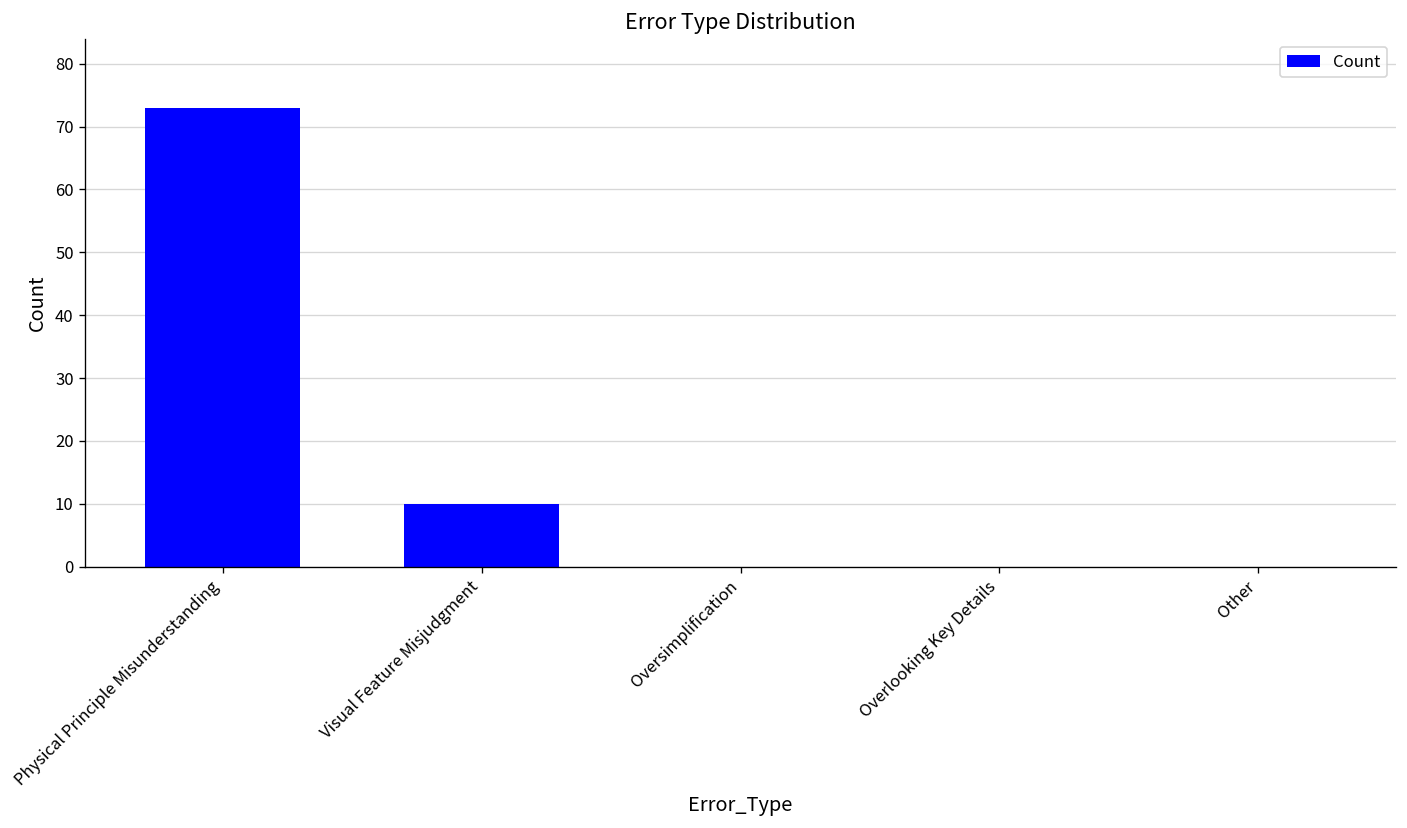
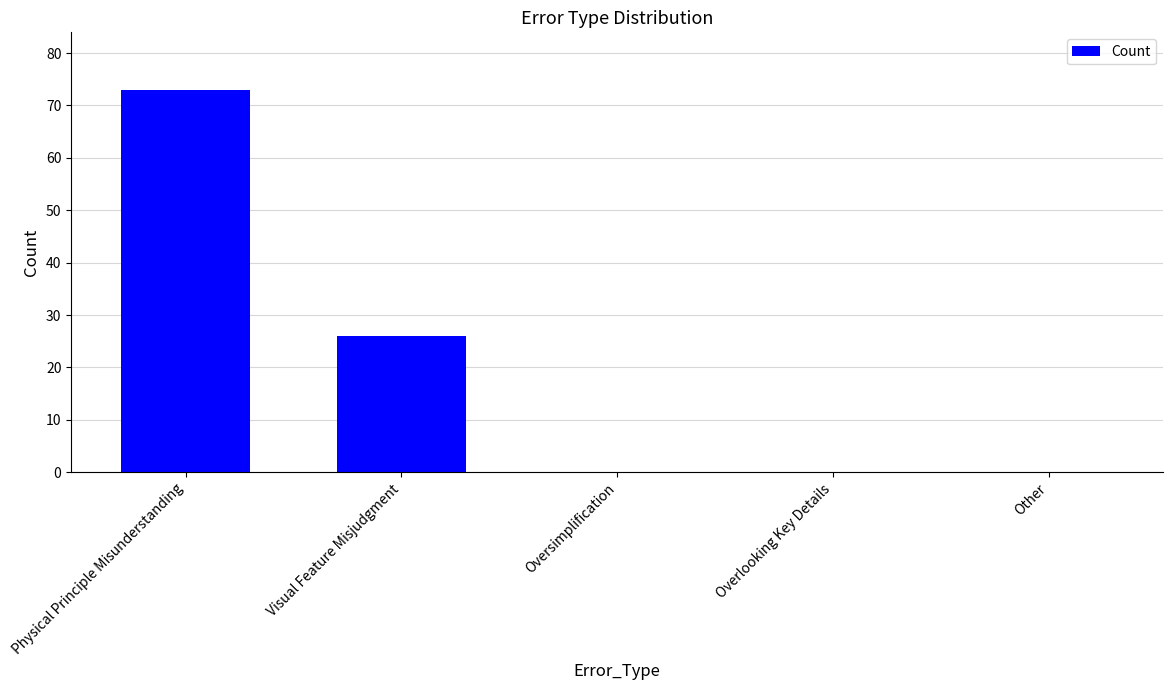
  {
    "Physical Principle Misunderstanding": 73,
-   "Visual Feature Misjudgment": 10,
+   "Visual Feature Misjudgment": 26,
    "Oversimplification": 0,
    "Overlooking Key Details": 0,
    "Other": 0
  }
